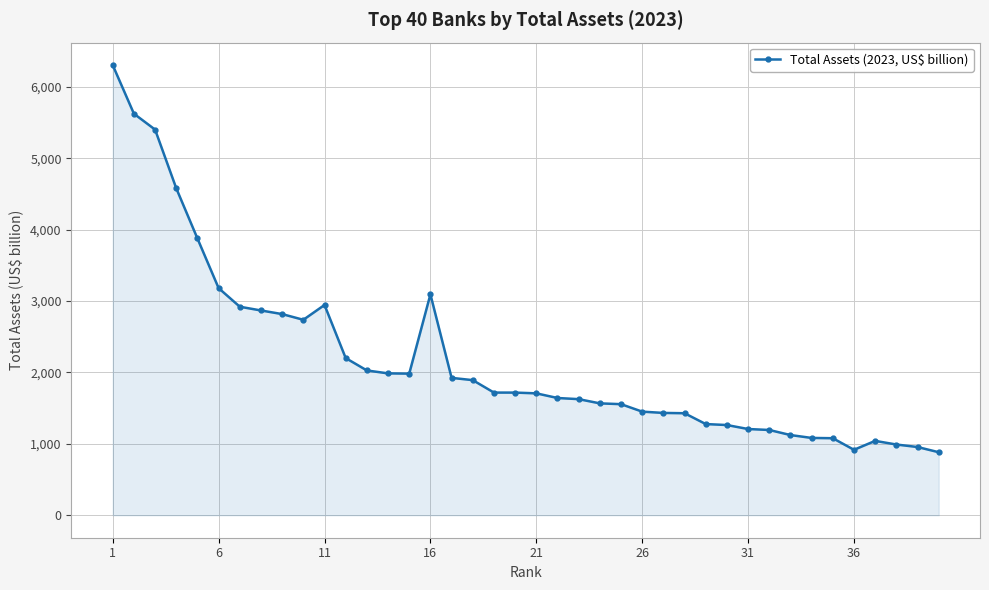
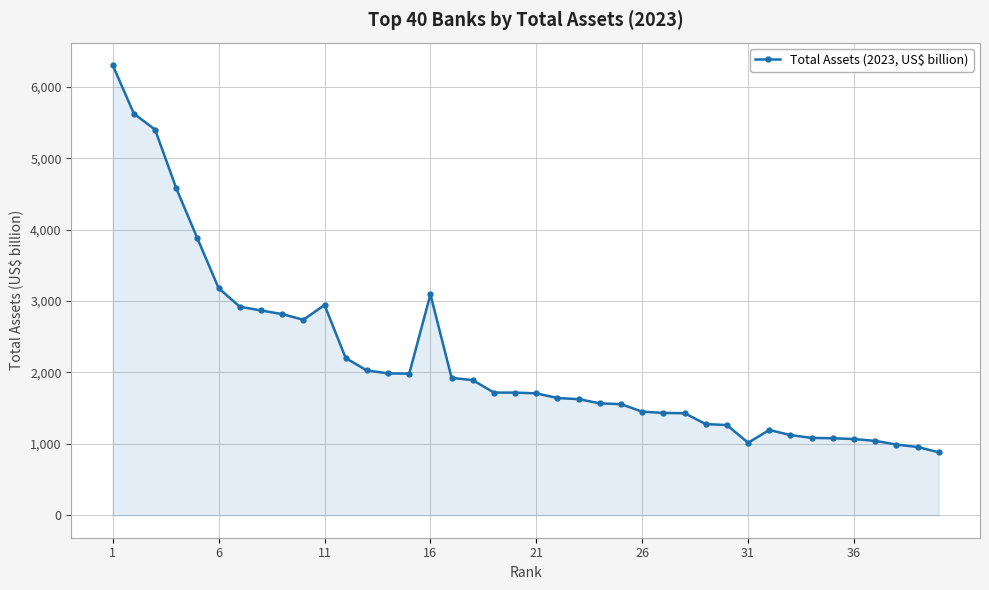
  {
    "1": "6,300",
    "6": "3,200",
    "11": "2,900",
    "16": "3,100",
    "21": "1,700",
    "26": "1,500",
-   "31": "1,200",
-   "36": "900"
+   "31": "1,000",
+   "36": "1,100"
  }
